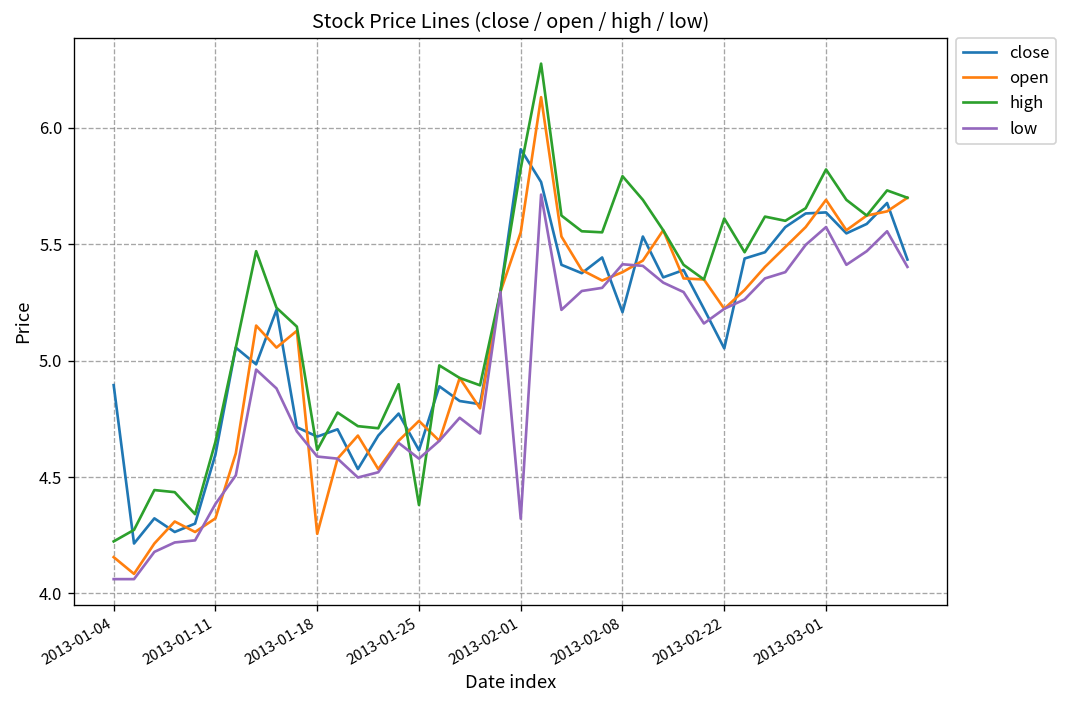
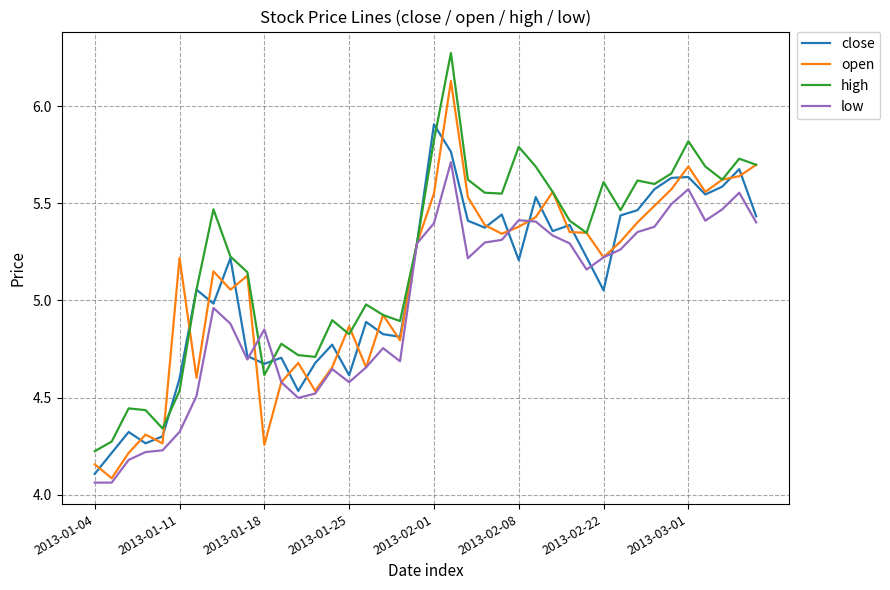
  {
    "close": {
-     "2013-01-04": 4.89,
+     "2013-01-04": 4.11,
      "2013-01-11": 4.60,
      "2013-01-18": 4.67,
      "2013-01-25": 4.61,
      "2013-02-01": 5.91,
      "2013-02-08": 5.21,
      "2013-02-22": 5.05,
      "2013-03-01": 5.64
    },
    "open": {
      "2013-01-04": 4.16,
-     "2013-01-11": 4.32,
+     "2013-01-11": 5.22,
      "2013-01-18": 4.26,
-     "2013-01-25": 4.74,
+     "2013-01-25": 4.87,
      "2013-02-01": 5.55,
      "2013-02-08": 5.38,
      "2013-03-01": 5.69
    },
    "high": {
      "2013-01-04": 4.22,
-     "2013-01-11": 4.65,
+     "2013-01-11": 4.53,
      "2013-01-18": 4.62,
-     "2013-01-25": 4.38,
+     "2013-01-25": 4.83,
      "2013-02-01": 5.82,
      "2013-02-08": 5.79,
      "2013-02-22": 5.61,
      "2013-03-01": 5.82
    },
    "low": {
      "2013-01-04": 4.06,
-     "2013-01-11": 4.38,
-     "2013-01-18": 4.59,
+     "2013-01-11": 4.32,
+     "2013-01-18": 4.85,
      "2013-01-25": 4.58,
-     "2013-02-01": 4.32,
+     "2013-02-01": 5.40,
      "2013-02-08": 5.41,
      "2013-03-01": 5.57
    }
  }
